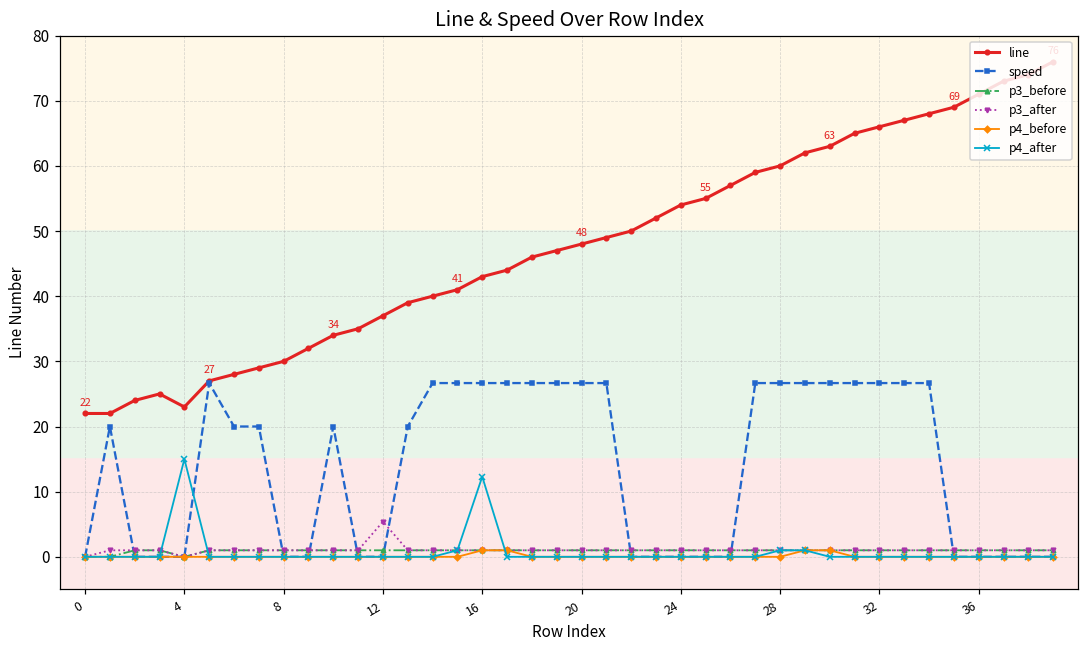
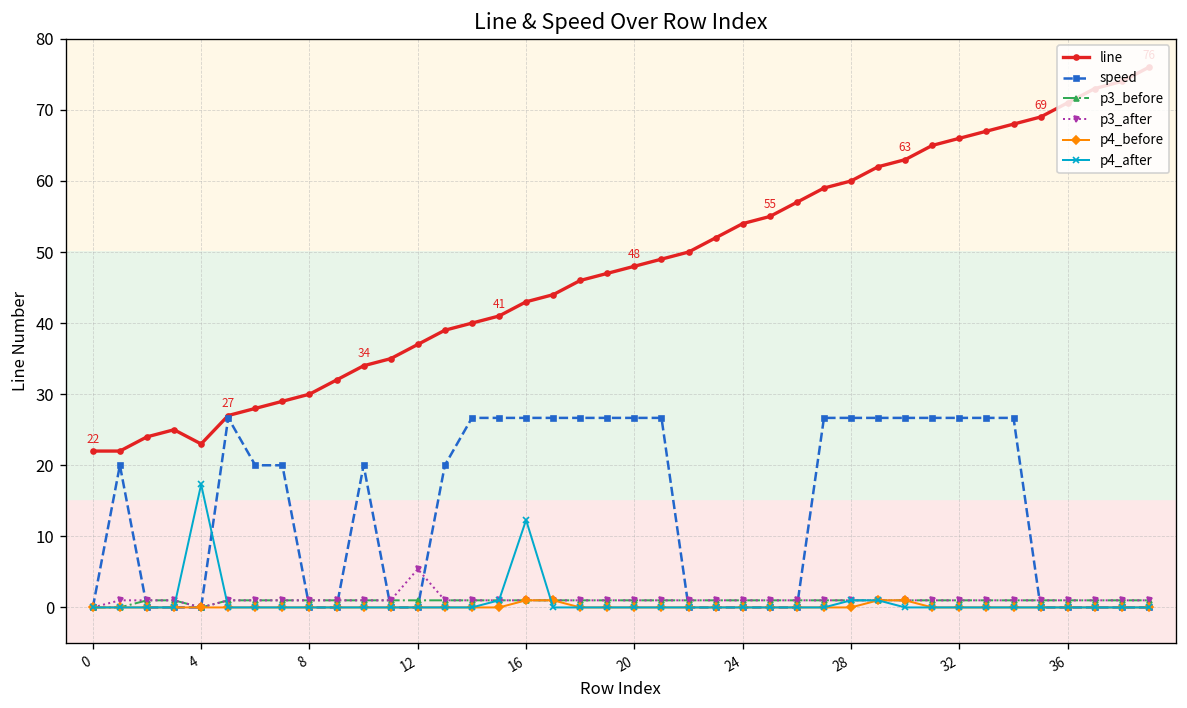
  {
    "line": {
      "0": 22,
      "20": 48
    },
    "speed": {
      "16": 27,
      "20": 27,
      "28": 27,
      "32": 27
    },
    "p3_before": {
      "12": 1
    },
    "p3_after": {
      "12": 5
    },
    "p4_before": {
      "28": 0
    },
    "p4_after": {
-     "4": 15,
+     "4": 17,
      "16": 12
    }
  }
